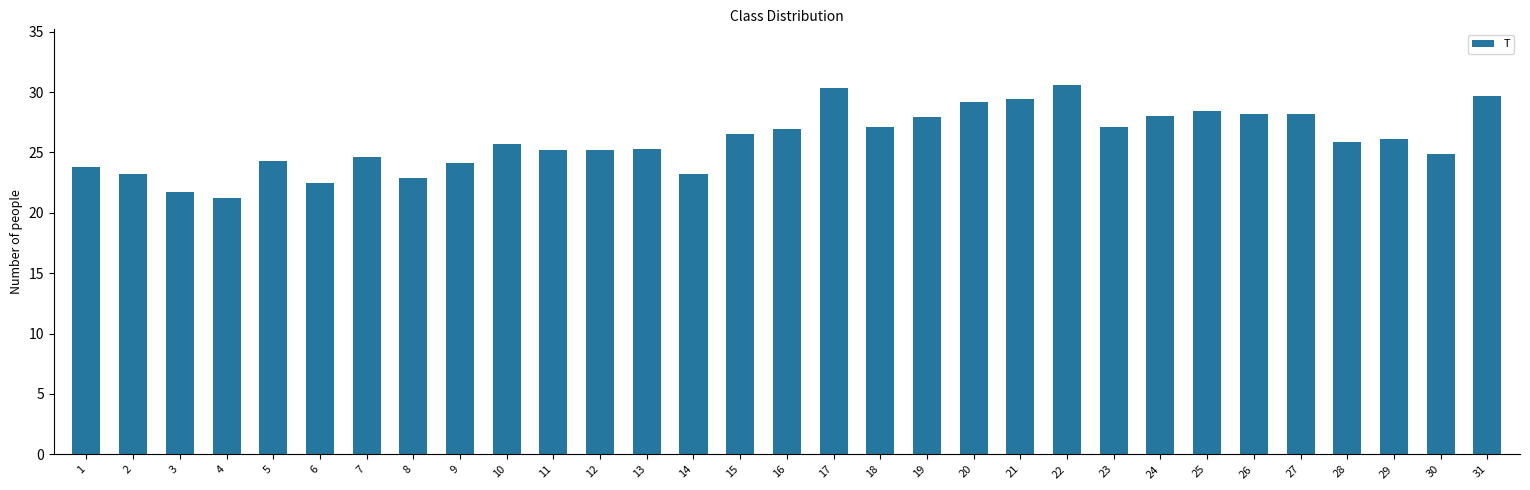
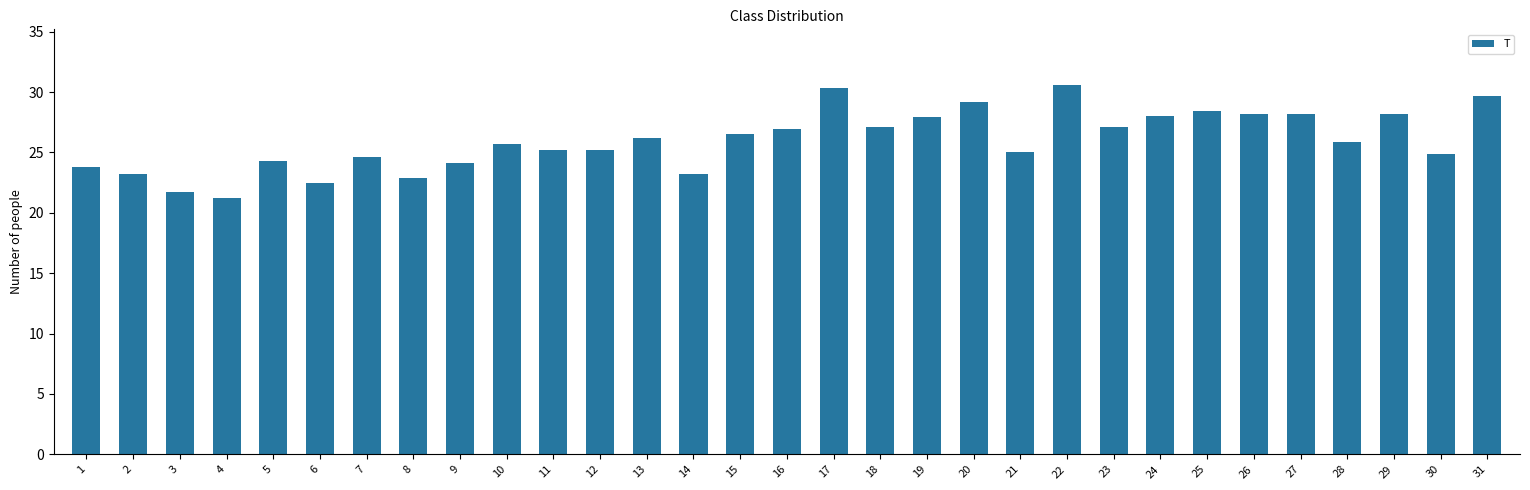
  {
    "1": 23.8,
    "2": 23.2,
    "3": 21.7,
    "4": 21.2,
    "5": 24.3,
    "6": 22.5,
    "7": 24.6,
    "8": 22.9,
    "9": 24.1,
    "10": 25.7,
    "11": 25.2,
    "12": 25.2,
-   "13": 25.3,
+   "13": 26.2,
    "14": 23.2,
    "15": 26.5,
    "16": 26.9,
    "17": 30.3,
    "18": 27.1,
    "19": 27.9,
    "20": 29.2,
-   "21": 29.4,
+   "21": 25.0,
    "22": 30.6,
    "23": 27.1,
    "24": 28.0,
    "25": 28.4,
    "26": 28.2,
    "27": 28.2,
    "28": 25.9,
-   "29": 26.1,
+   "29": 28.2,
    "30": 24.9,
    "31": 29.7
  }
